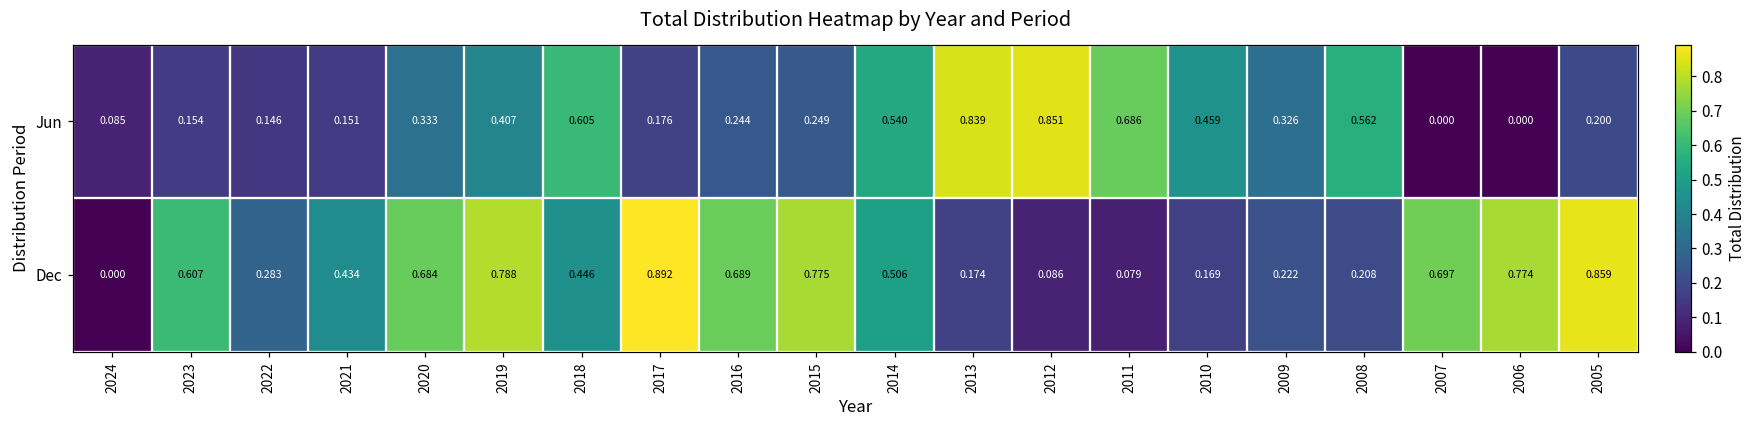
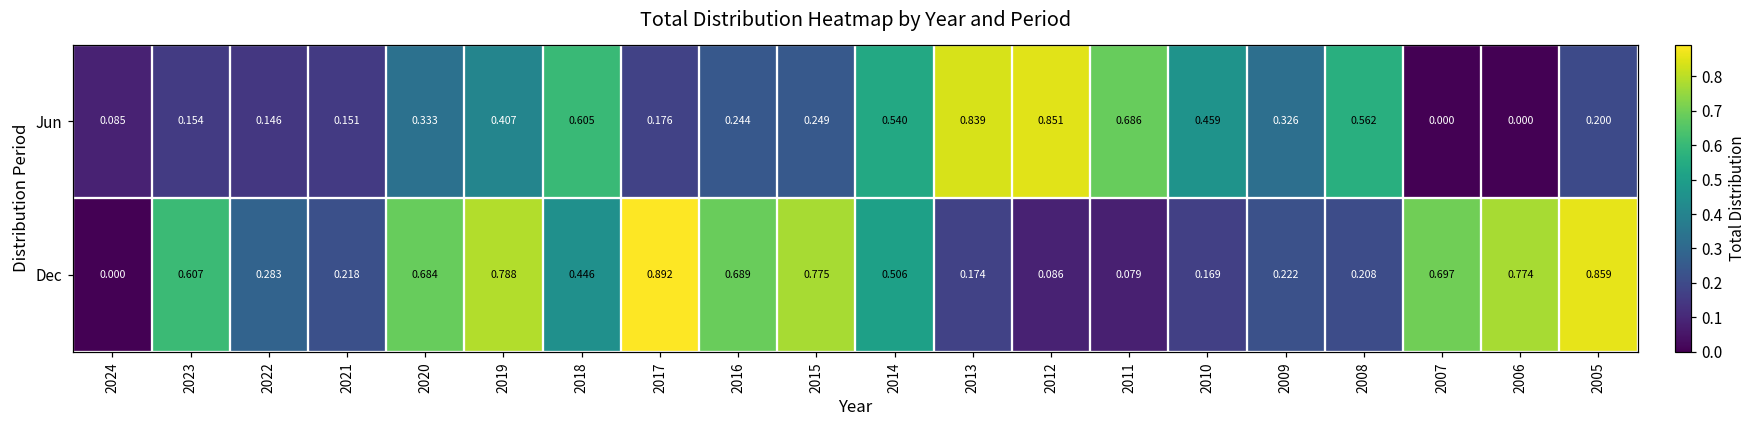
  {
    "Jun": {
      "2024": 0.085,
      "2023": 0.154,
      "2022": 0.146,
      "2021": 0.151,
      "2020": 0.333,
      "2019": 0.407,
      "2018": 0.605,
      "2017": 0.176,
      "2016": 0.244,
      "2015": 0.249,
      "2014": 0.540,
      "2013": 0.839,
      "2012": 0.851,
      "2011": 0.686,
      "2010": 0.459,
      "2009": 0.326,
      "2008": 0.562,
      "2007": 0.000,
      "2006": 0.000,
      "2005": 0.200
    },
    "Dec": {
      "2024": 0.000,
      "2023": 0.607,
      "2022": 0.283,
-     "2021": 0.434,
+     "2021": 0.218,
      "2020": 0.684,
      "2019": 0.788,
      "2018": 0.446,
      "2017": 0.892,
      "2016": 0.689,
      "2015": 0.775,
      "2014": 0.506,
      "2013": 0.174,
      "2012": 0.086,
      "2011": 0.079,
      "2010": 0.169,
      "2009": 0.222,
      "2008": 0.208,
      "2007": 0.697,
      "2006": 0.774,
      "2005": 0.859
    }
  }
